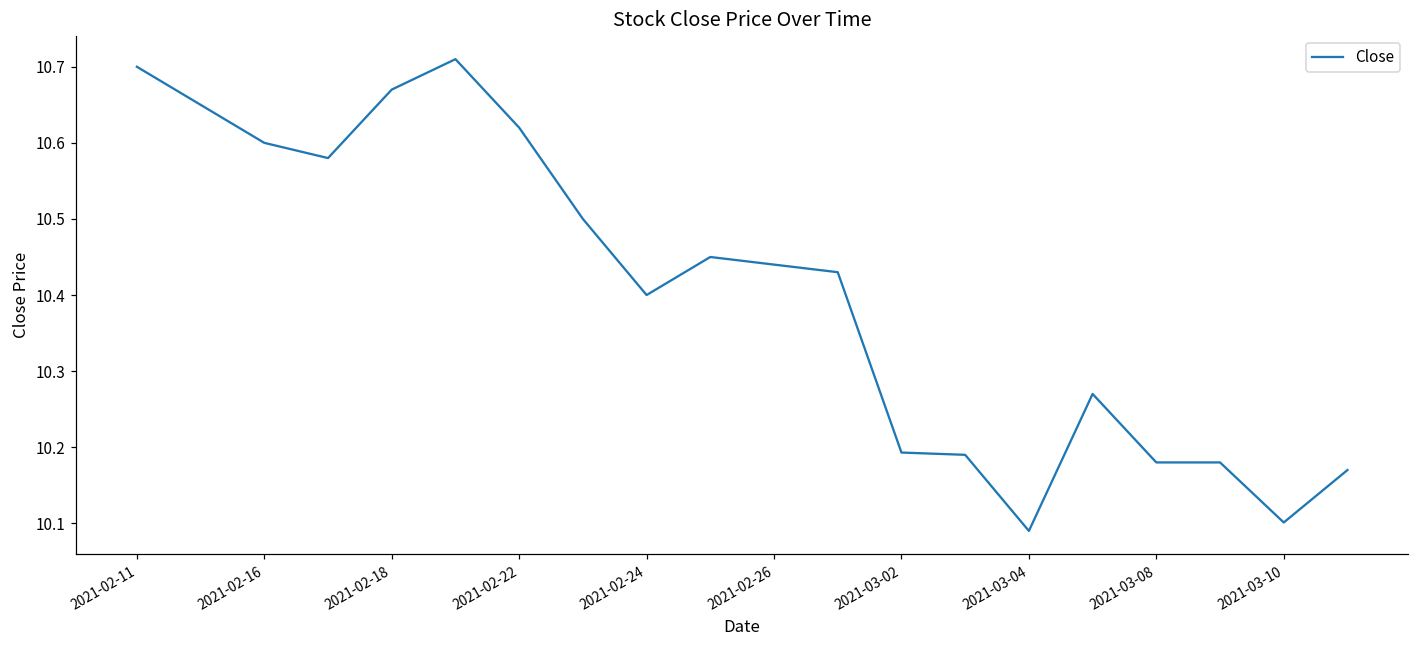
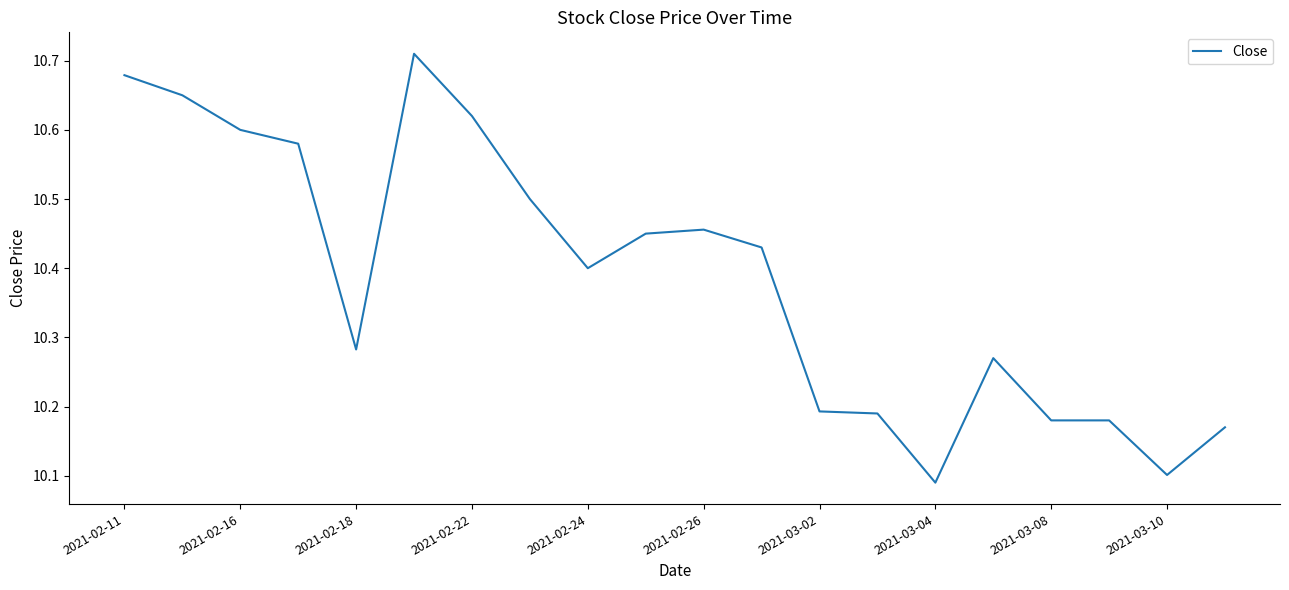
  {
-   "2021-02-11": 10.70,
+   "2021-02-11": 10.68,
    "2021-02-16": 10.60,
-   "2021-02-18": 10.67,
+   "2021-02-18": 10.28,
    "2021-02-22": 10.62,
    "2021-02-24": 10.40,
-   "2021-02-26": 10.44,
+   "2021-02-26": 10.46,
    "2021-03-02": 10.19,
    "2021-03-04": 10.09,
    "2021-03-08": 10.18,
    "2021-03-10": 10.10
  }
